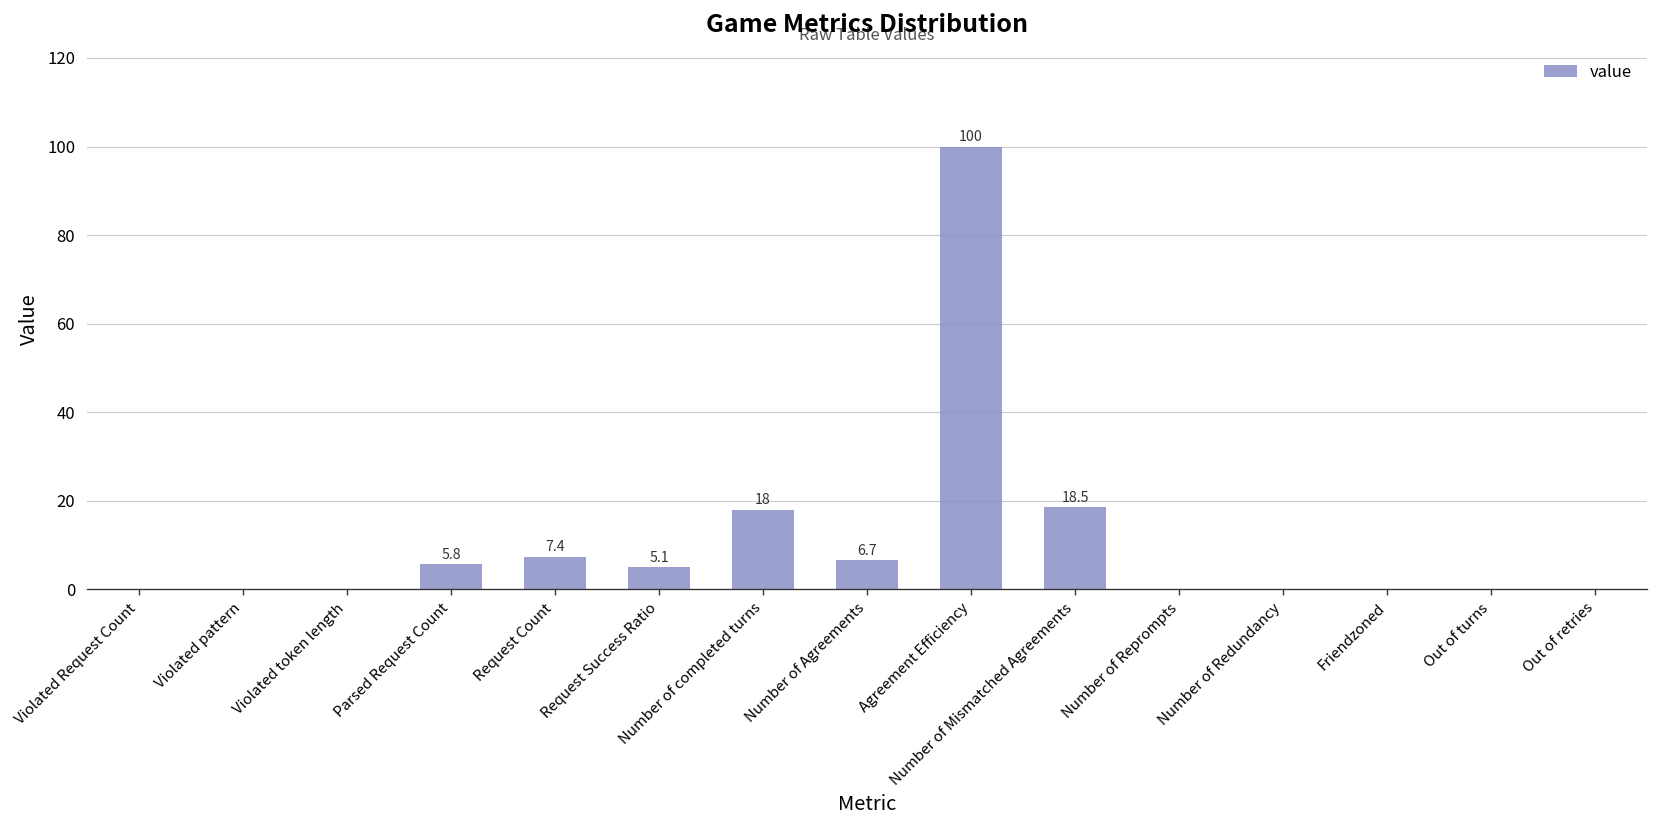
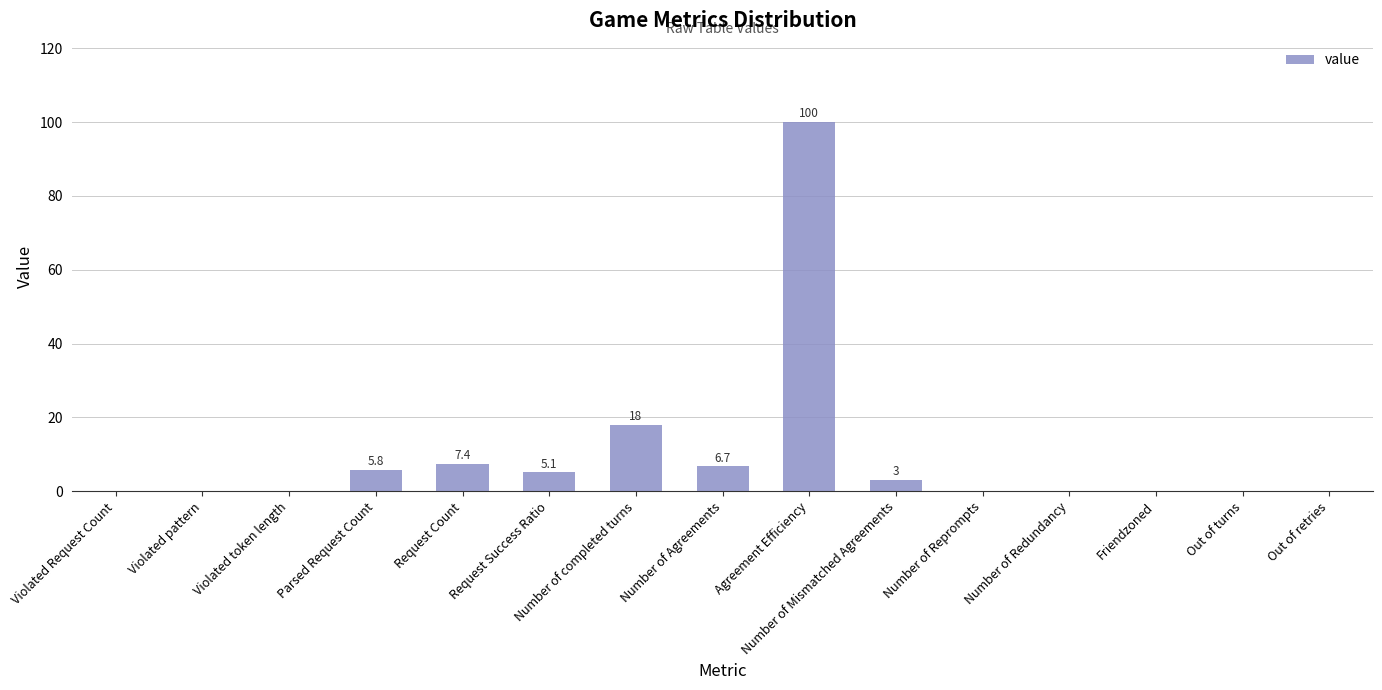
  {
    "Parsed Request Count": 5.8,
    "Request Count": 7.4,
    "Request Success Ratio": 5.1,
    "Number of completed turns": 18,
    "Number of Agreements": 6.7,
    "Agreement Efficiency": 100,
-   "Number of Mismatched Agreements": 18.5
+   "Number of Mismatched Agreements": 3
  }
